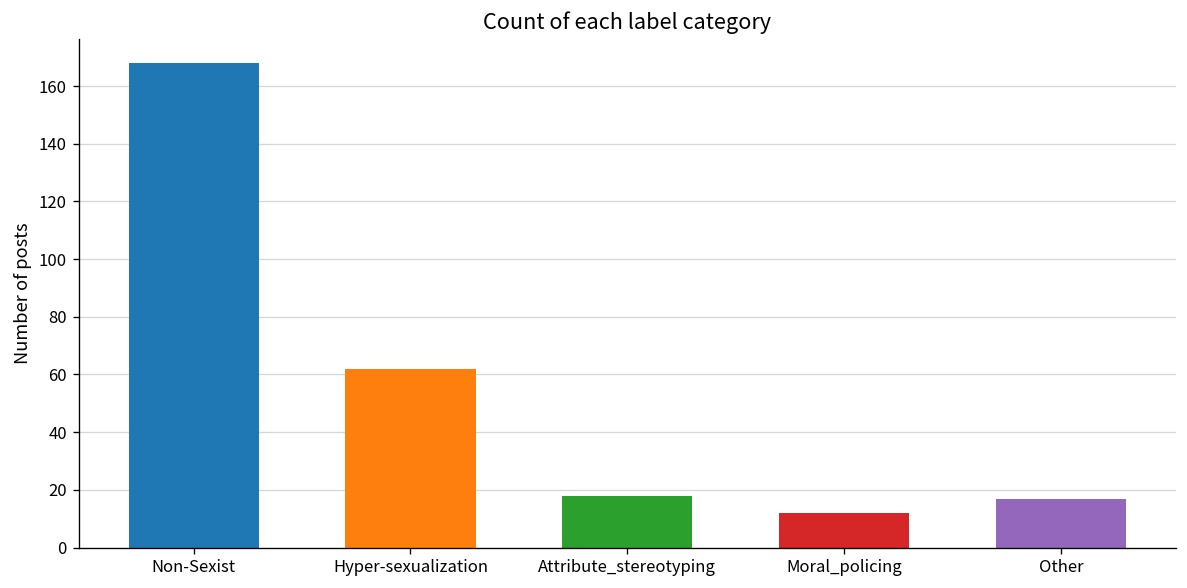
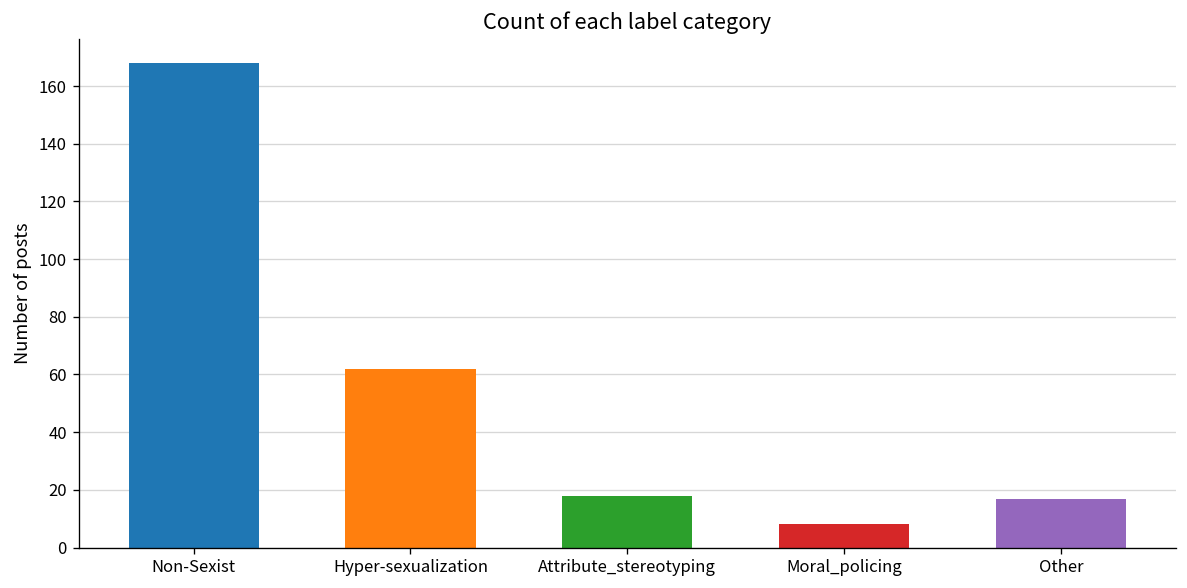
  {
    "Non-Sexist": 168,
    "Hyper-sexualization": 62,
    "Attribute_stereotyping": 18,
-   "Moral_policing": 12,
+   "Moral_policing": 8,
    "Other": 17
  }
